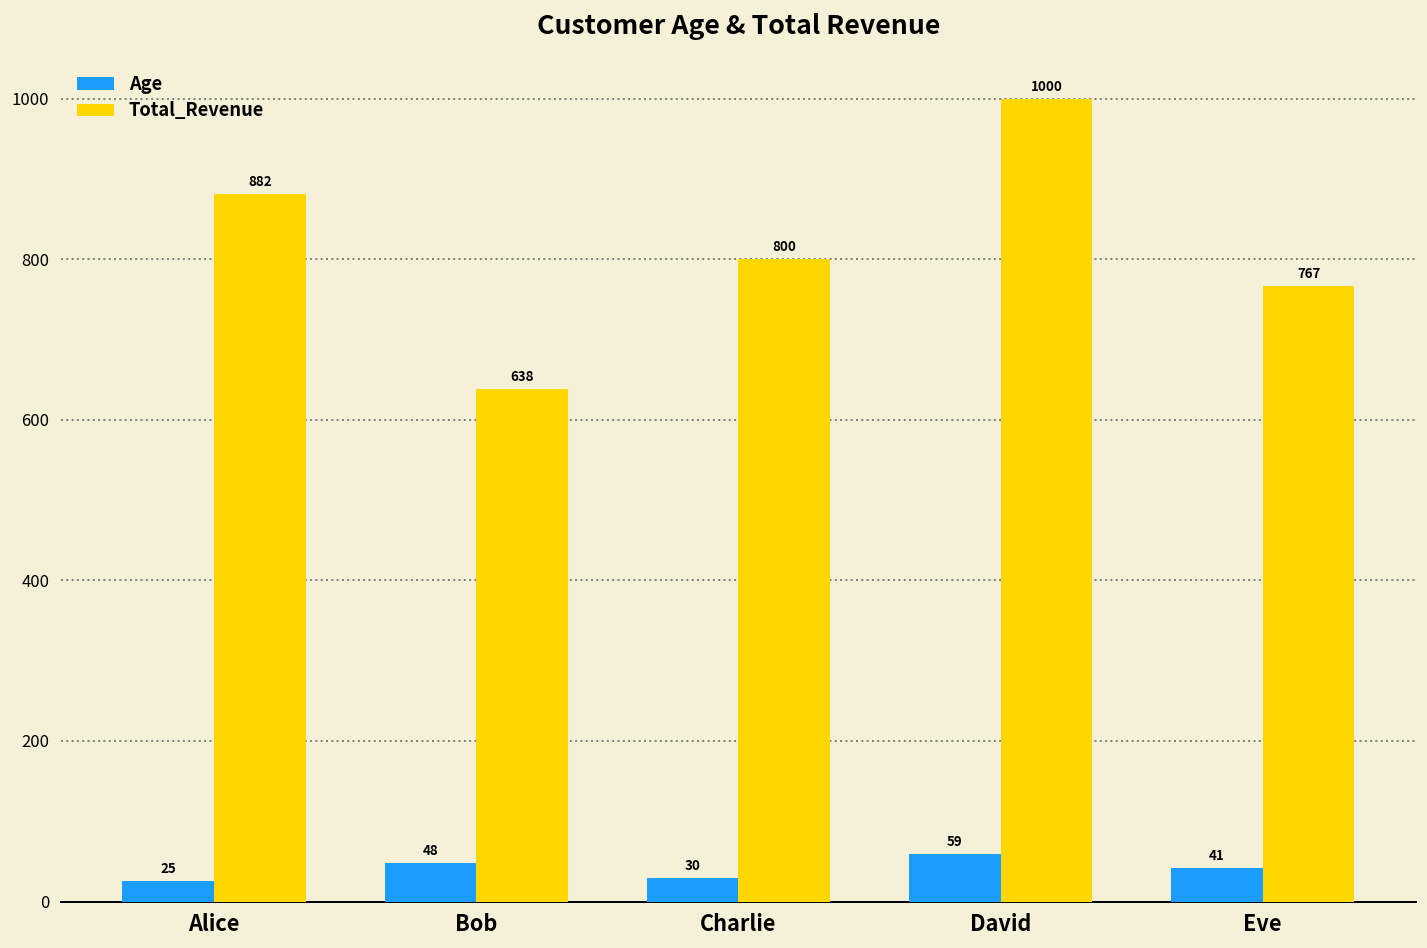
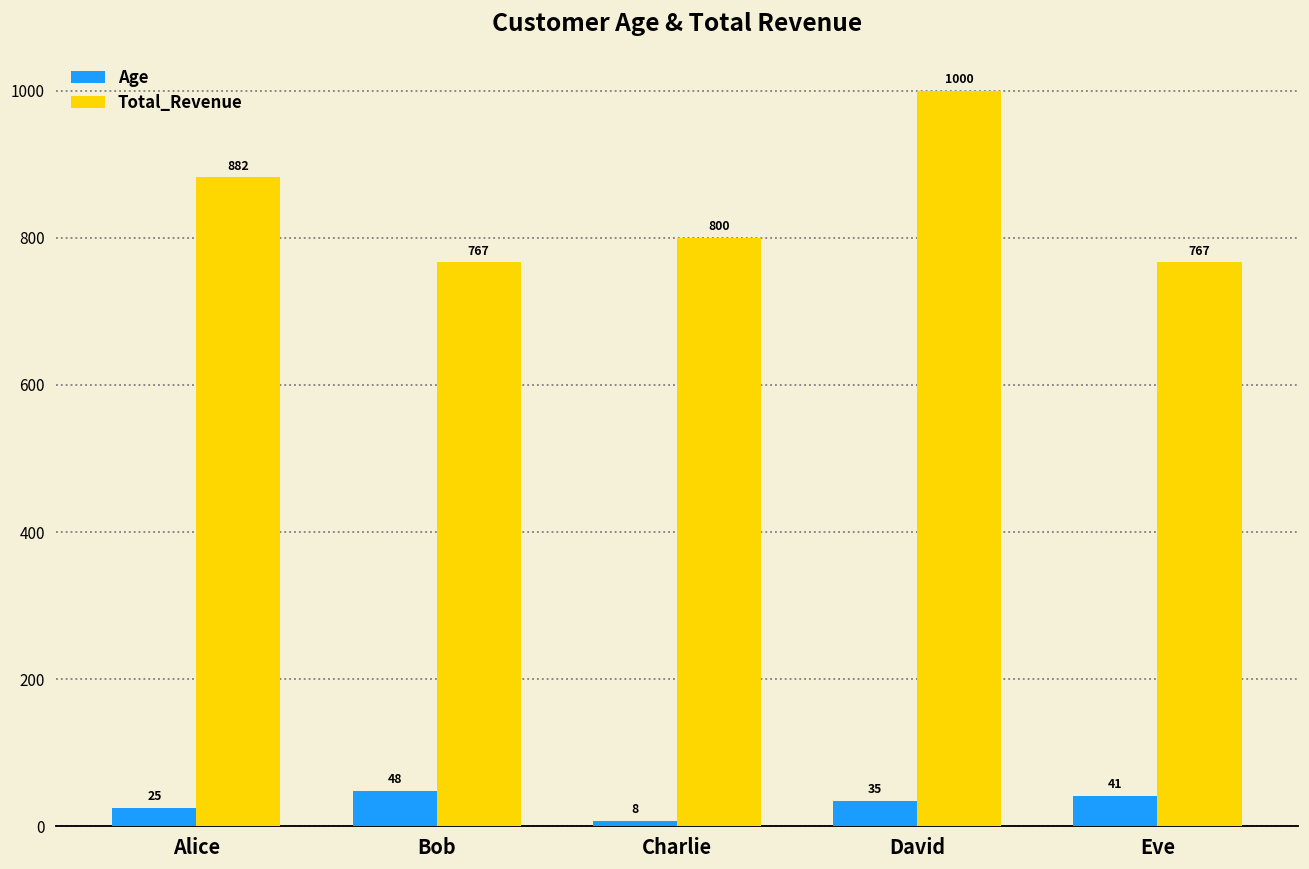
  {
    "Age": {
      "Alice": 25,
      "Bob": 48,
-     "Charlie": 30,
-     "David": 59,
+     "Charlie": 8,
+     "David": 35,
      "Eve": 41
    },
    "Total_Revenue": {
      "Alice": 882,
-     "Bob": 638,
+     "Bob": 767,
      "Charlie": 800,
      "David": 1000,
      "Eve": 767
    }
  }
